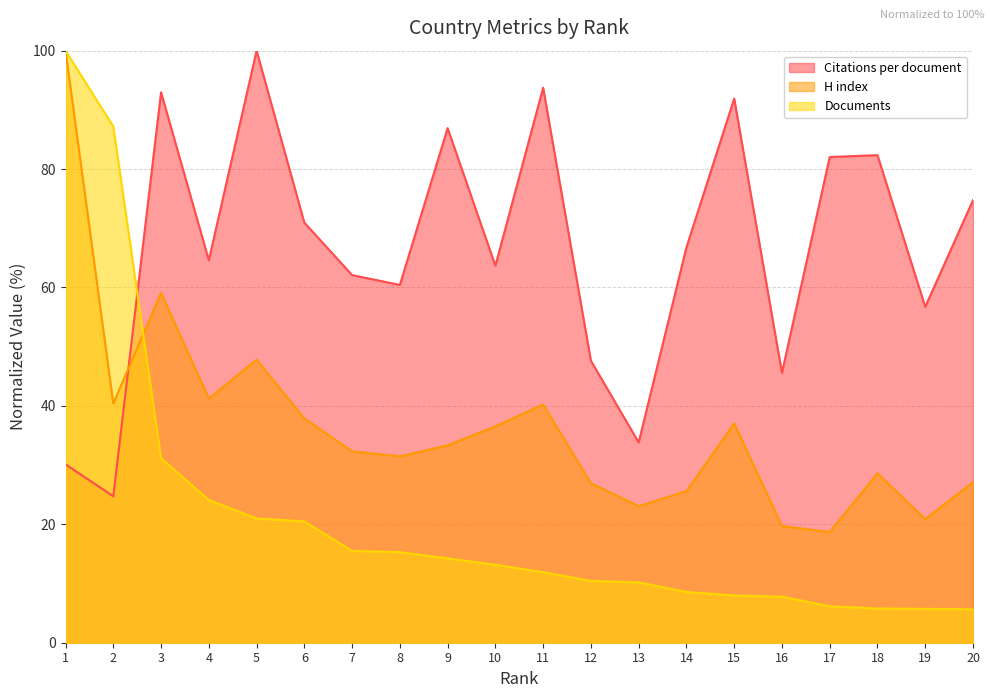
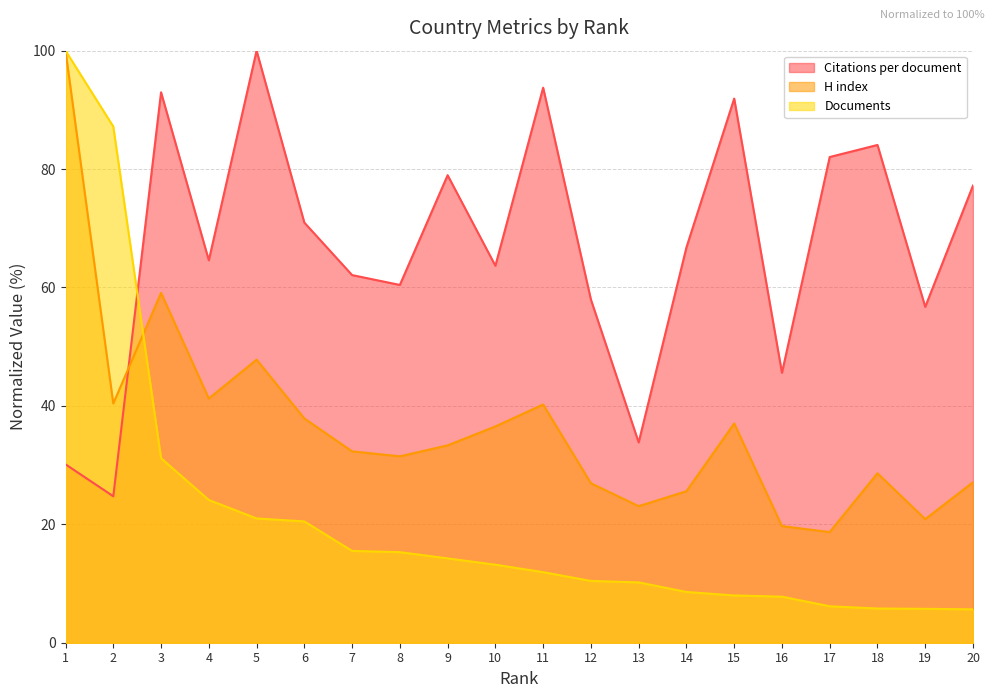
  {
    "Citations per document": {
      "1": 30,
      "2": 25,
      "3": 93,
      "4": 65,
      "5": 100,
      "6": 71,
      "7": 62,
      "8": 60,
-     "9": 87,
+     "9": 79,
      "10": 64,
      "11": 94,
-     "12": 48,
+     "12": 58,
      "13": 34,
      "14": 67,
      "15": 92,
      "16": 46,
      "17": 82,
-     "18": 82,
+     "18": 84,
      "19": 57,
-     "20": 75
+     "20": 77
    }
  }
